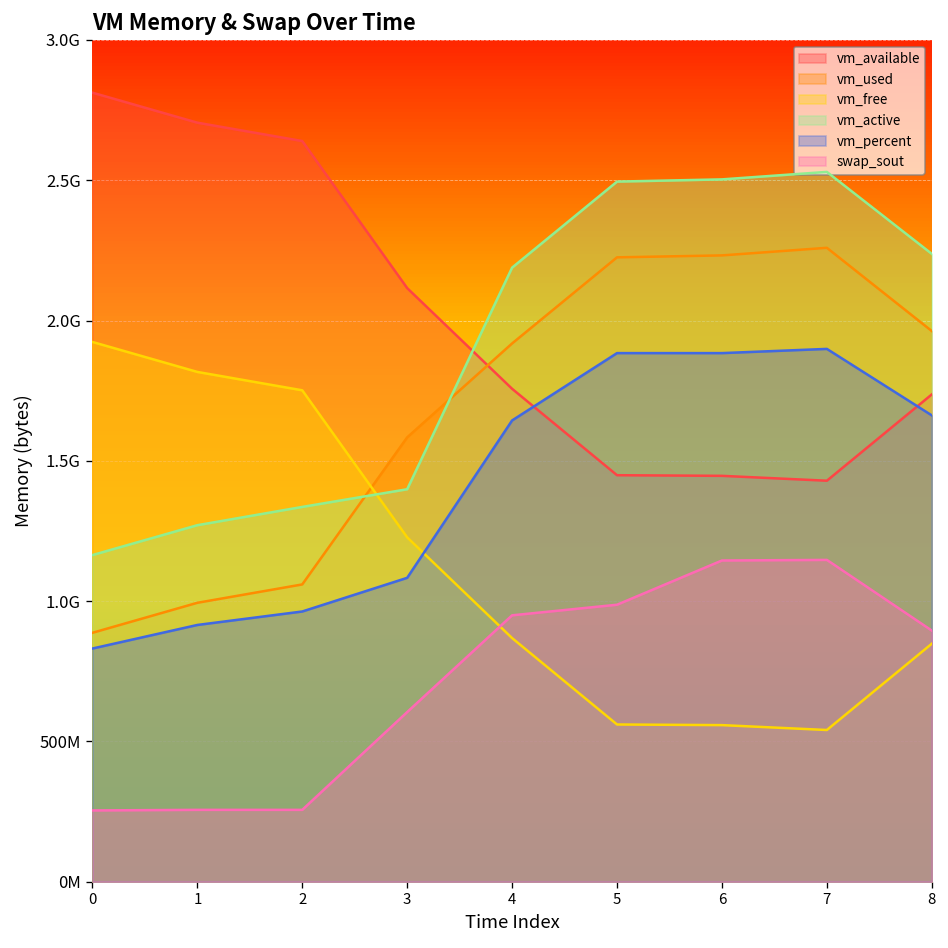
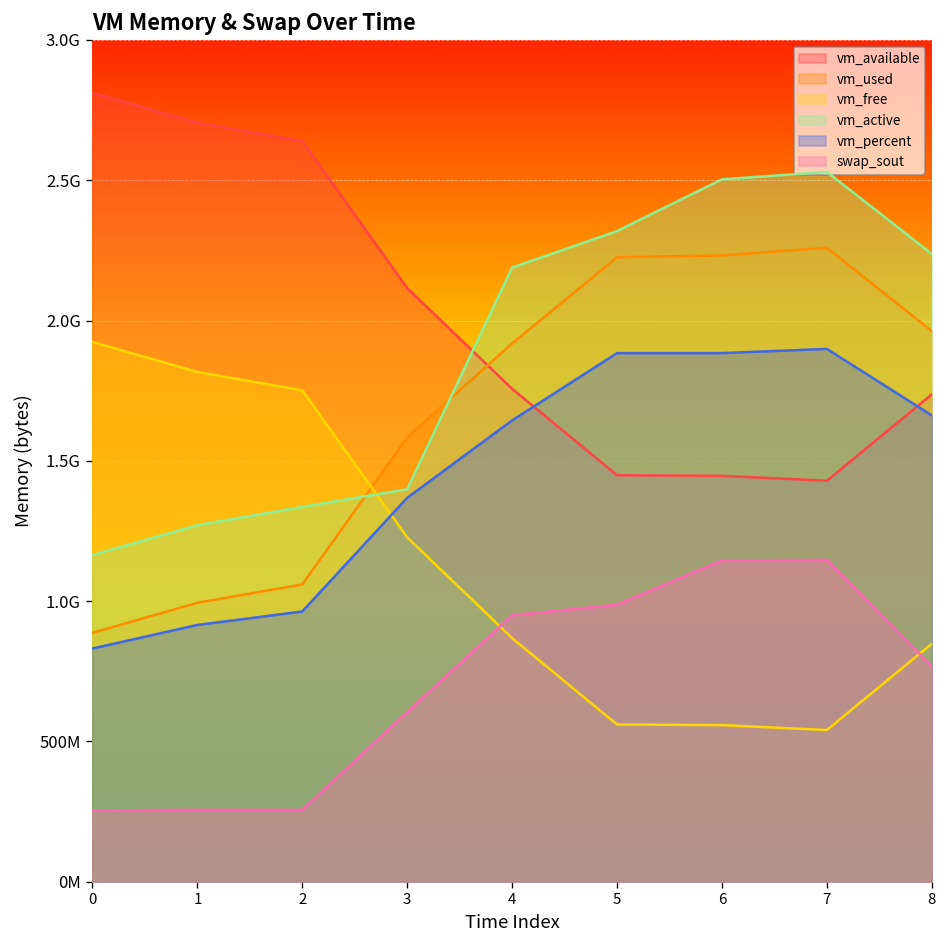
  {
    "vm_active": {
      "0": 1160000000,
      "1": 1270000000,
      "2": 1340000000,
      "3": 1400000000,
      "4": 2190000000,
-     "5": 2500000000,
+     "5": 2320000000,
      "6": 2500000000,
      "7": 2530000000,
      "8": 2240000000
    },
    "vm_percent": {
      "0": 830000000,
      "1": 920000000,
      "2": 960000000,
-     "3": 1080000000,
+     "3": 1370000000,
      "4": 1640000000,
      "5": 1880000000,
      "6": 1880000000,
      "7": 1900000000,
      "8": 1660000000
    },
    "swap_sout": {
      "0": 250000000,
      "1": 260000000,
      "2": 260000000,
      "3": 600000000,
      "4": 950000000,
      "5": 990000000,
      "6": 1140000000,
      "7": 1150000000,
-     "8": 890000000
+     "8": 770000000
    }
  }
